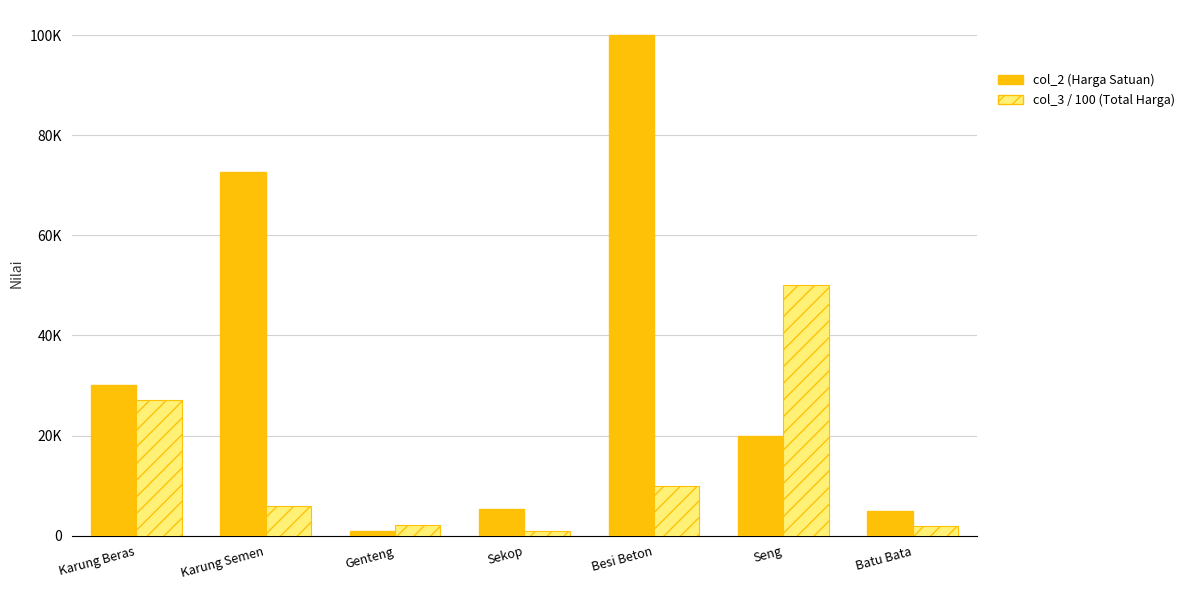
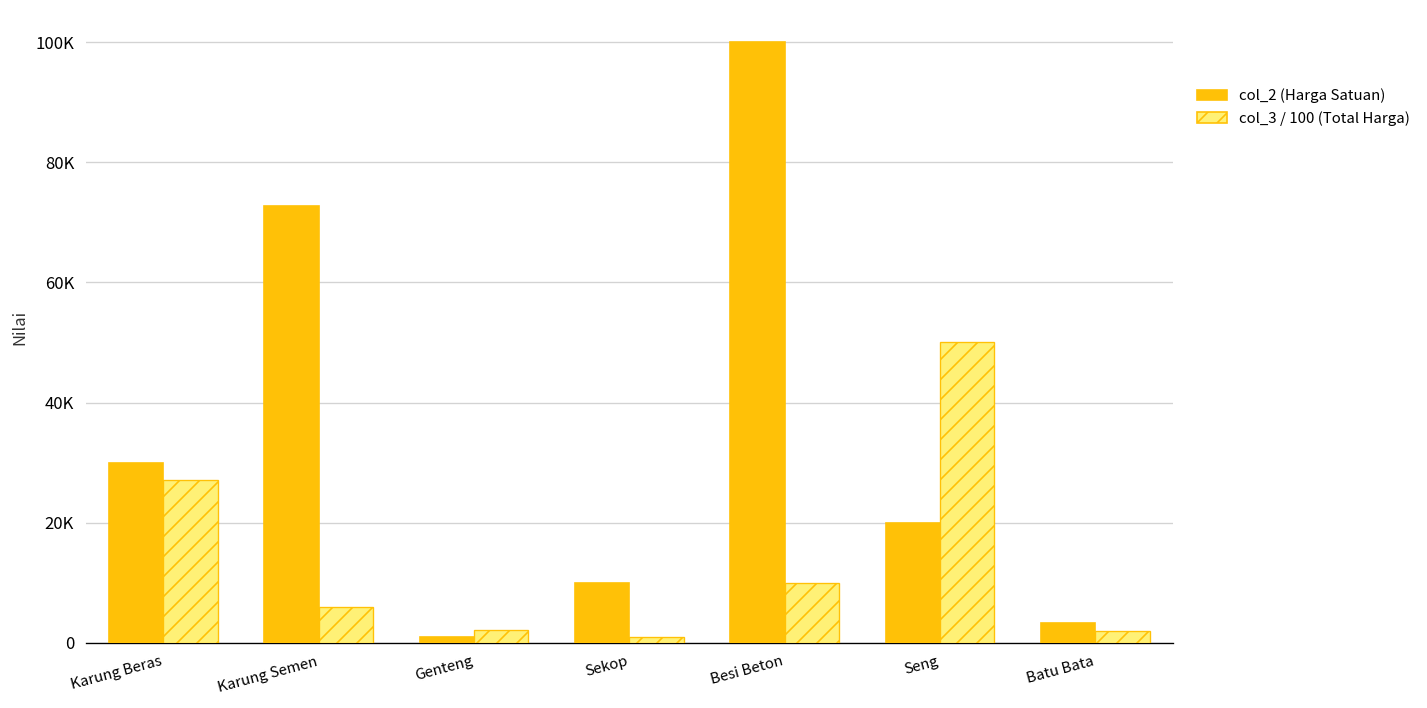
  {
    "col_2 (Harga Satuan)": {
      "Karung Beras": 30000,
      "Karung Semen": 73000,
      "Genteng": 1000,
-     "Sekop": 5000,
+     "Sekop": 10000,
      "Besi Beton": 100000,
      "Seng": 20000,
-     "Batu Bata": 5000
+     "Batu Bata": 3000
    },
    "col_3 / 100 (Total Harga)": {
      "Karung Beras": 27000,
      "Karung Semen": 6000,
      "Genteng": 2000,
      "Sekop": 1000,
      "Besi Beton": 10000,
      "Seng": 50000,
      "Batu Bata": 2000
    }
  }
